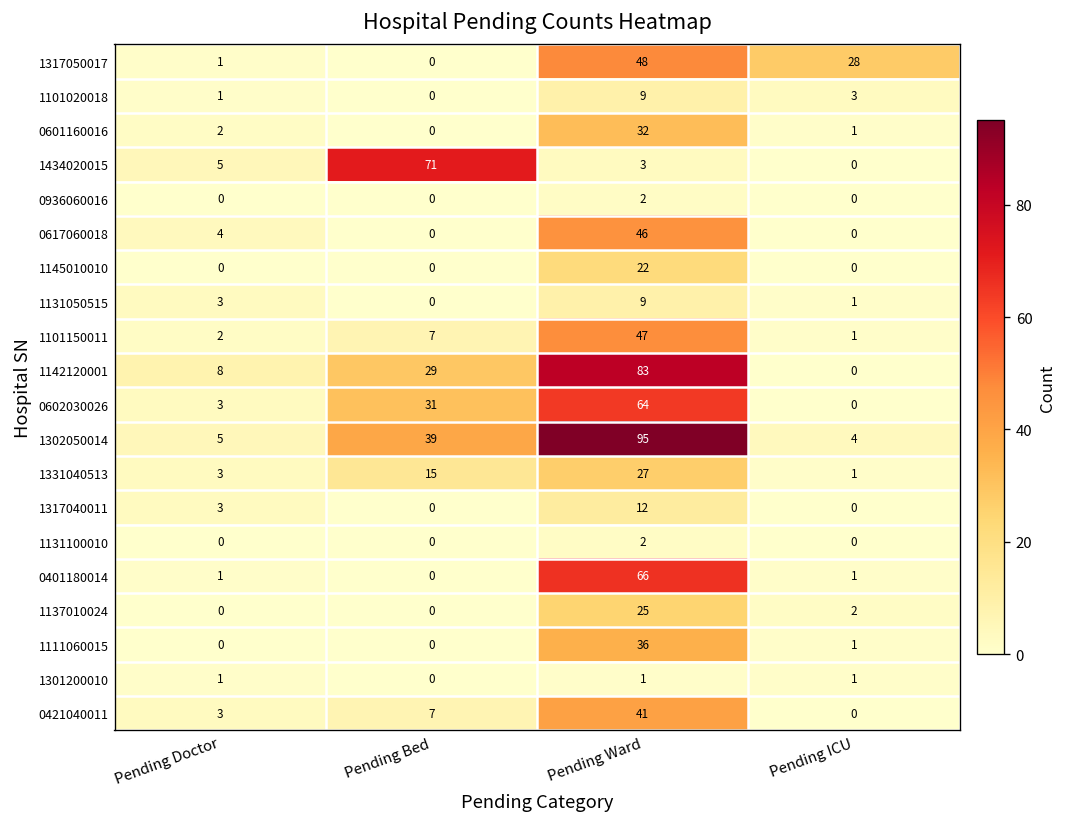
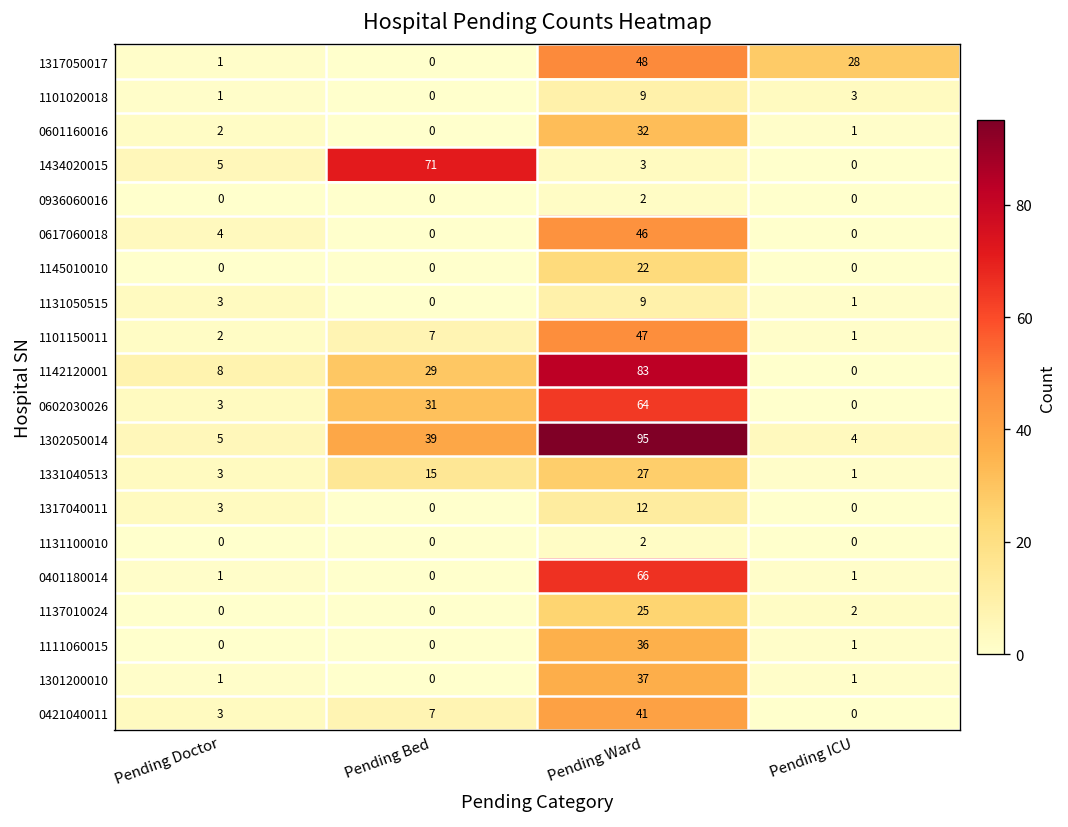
  {
    "1317050017": {
      "Pending Doctor": 1,
      "Pending Bed": 0,
      "Pending Ward": 48,
      "Pending ICU": 28
    },
    "1101020018": {
      "Pending Doctor": 1,
      "Pending Bed": 0,
      "Pending Ward": 9,
      "Pending ICU": 3
    },
    "0601160016": {
      "Pending Doctor": 2,
      "Pending Bed": 0,
      "Pending Ward": 32,
      "Pending ICU": 1
    },
    "1434020015": {
      "Pending Doctor": 5,
      "Pending Bed": 71,
      "Pending Ward": 3,
      "Pending ICU": 0
    },
    "0936060016": {
      "Pending Doctor": 0,
      "Pending Bed": 0,
      "Pending Ward": 2,
      "Pending ICU": 0
    },
    "0617060018": {
      "Pending Doctor": 4,
      "Pending Bed": 0,
      "Pending Ward": 46,
      "Pending ICU": 0
    },
    "1145010010": {
      "Pending Doctor": 0,
      "Pending Bed": 0,
      "Pending Ward": 22,
      "Pending ICU": 0
    },
    "1131050515": {
      "Pending Doctor": 3,
      "Pending Bed": 0,
      "Pending Ward": 9,
      "Pending ICU": 1
    },
    "1101150011": {
      "Pending Doctor": 2,
      "Pending Bed": 7,
      "Pending Ward": 47,
      "Pending ICU": 1
    },
    "1142120001": {
      "Pending Doctor": 8,
      "Pending Bed": 29,
      "Pending Ward": 83,
      "Pending ICU": 0
    },
    "0602030026": {
      "Pending Doctor": 3,
      "Pending Bed": 31,
      "Pending Ward": 64,
      "Pending ICU": 0
    },
    "1302050014": {
      "Pending Doctor": 5,
      "Pending Bed": 39,
      "Pending Ward": 95,
      "Pending ICU": 4
    },
    "1331040513": {
      "Pending Doctor": 3,
      "Pending Bed": 15,
      "Pending Ward": 27,
      "Pending ICU": 1
    },
    "1317040011": {
      "Pending Doctor": 3,
      "Pending Bed": 0,
      "Pending Ward": 12,
      "Pending ICU": 0
    },
    "1131100010": {
      "Pending Doctor": 0,
      "Pending Bed": 0,
      "Pending Ward": 2,
      "Pending ICU": 0
    },
    "0401180014": {
      "Pending Doctor": 1,
      "Pending Bed": 0,
      "Pending Ward": 66,
      "Pending ICU": 1
    },
    "1137010024": {
      "Pending Doctor": 0,
      "Pending Bed": 0,
      "Pending Ward": 25,
      "Pending ICU": 2
    },
    "1111060015": {
      "Pending Doctor": 0,
      "Pending Bed": 0,
      "Pending Ward": 36,
      "Pending ICU": 1
    },
    "1301200010": {
      "Pending Doctor": 1,
      "Pending Bed": 0,
-     "Pending Ward": 1,
+     "Pending Ward": 37,
      "Pending ICU": 1
    },
    "0421040011": {
      "Pending Doctor": 3,
      "Pending Bed": 7,
      "Pending Ward": 41,
      "Pending ICU": 0
    }
  }
